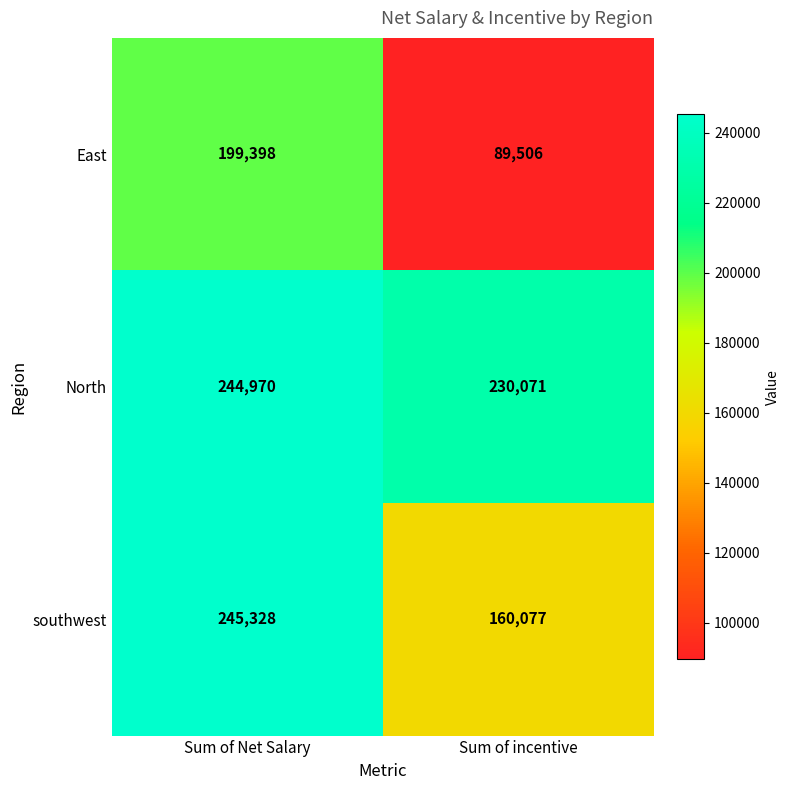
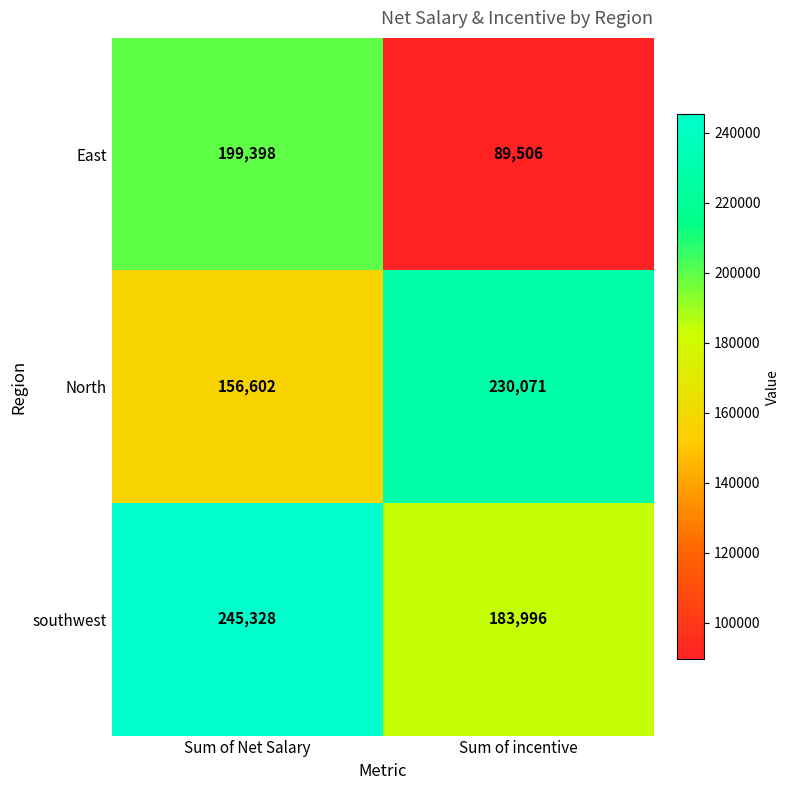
  {
    "East": {
      "Sum of Net Salary": "199,398",
      "Sum of incentive": "89,506"
    },
    "North": {
-     "Sum of Net Salary": "244,970",
+     "Sum of Net Salary": "156,602",
      "Sum of incentive": "230,071"
    },
    "southwest": {
      "Sum of Net Salary": "245,328",
-     "Sum of incentive": "160,077"
+     "Sum of incentive": "183,996"
    }
  }
